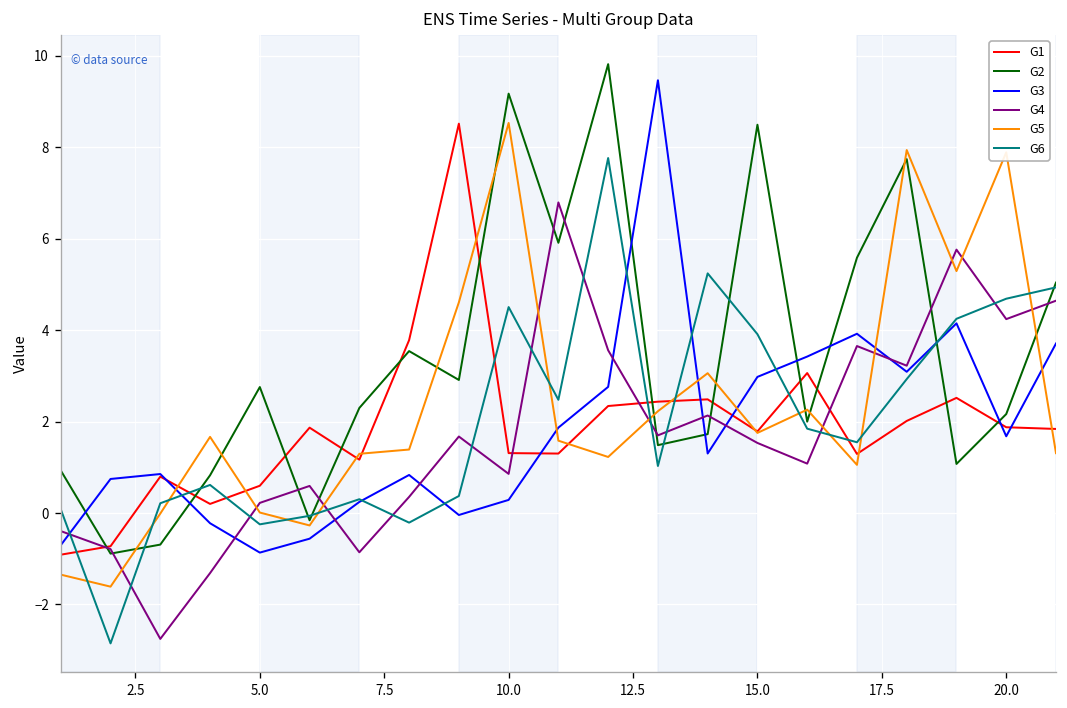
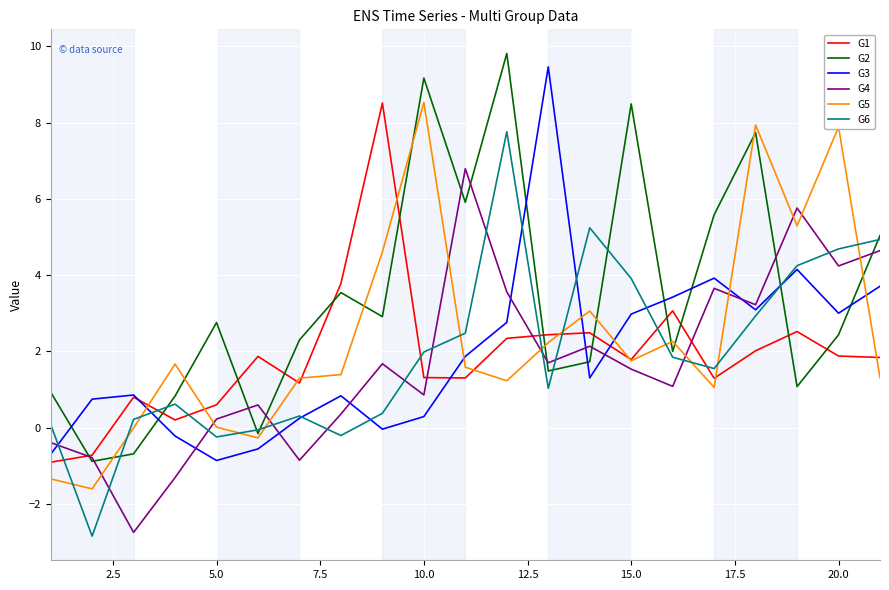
  {
    "G1": {
      "5.0": 0.6,
      "10.0": 1.3,
      "20.0": 1.9
    },
    "G2": {
      "5.0": 2.8,
      "10.0": 9.2,
      "15.0": 8.5,
-     "20.0": 2.2
+     "20.0": 2.4
    },
    "G3": {
      "5.0": -0.9,
      "10.0": 0.3,
      "15.0": 3.0,
-     "20.0": 1.7
+     "20.0": 3.0
    },
    "G4": {
      "5.0": 0.2,
      "10.0": 0.9,
      "15.0": 1.5,
      "20.0": 4.2
    },
    "G5": {
      "5.0": 0.0,
      "10.0": 8.5
    },
    "G6": {
      "5.0": -0.2,
-     "10.0": 4.5,
+     "10.0": 2.0,
      "15.0": 3.9,
      "20.0": 4.7
    }
  }
